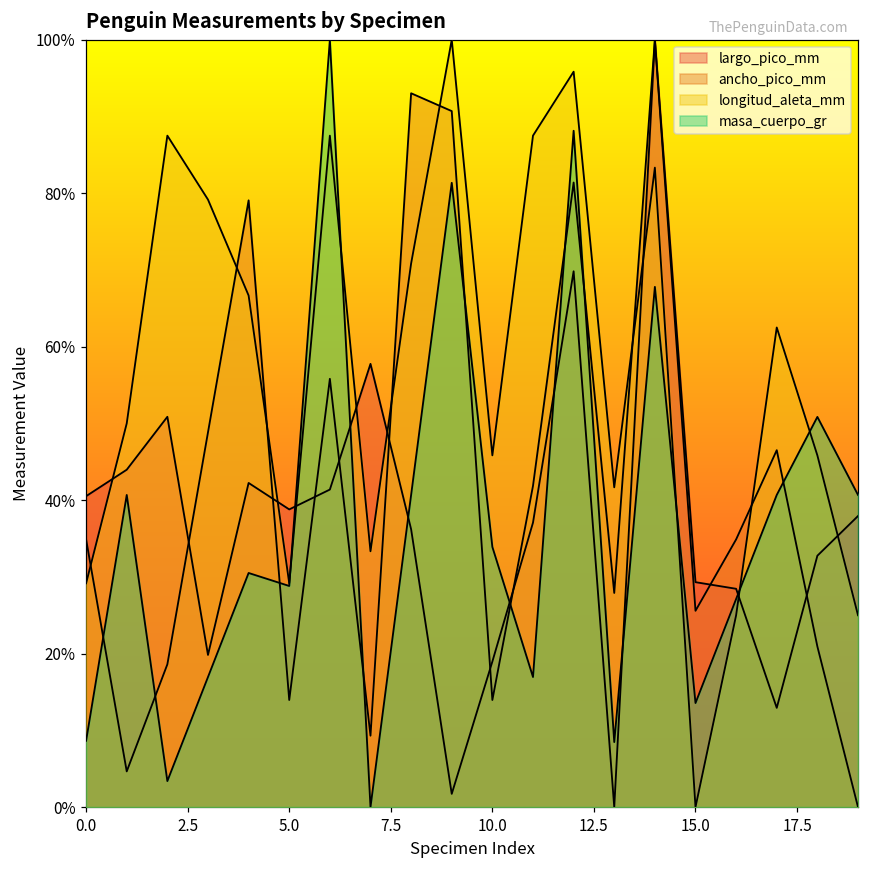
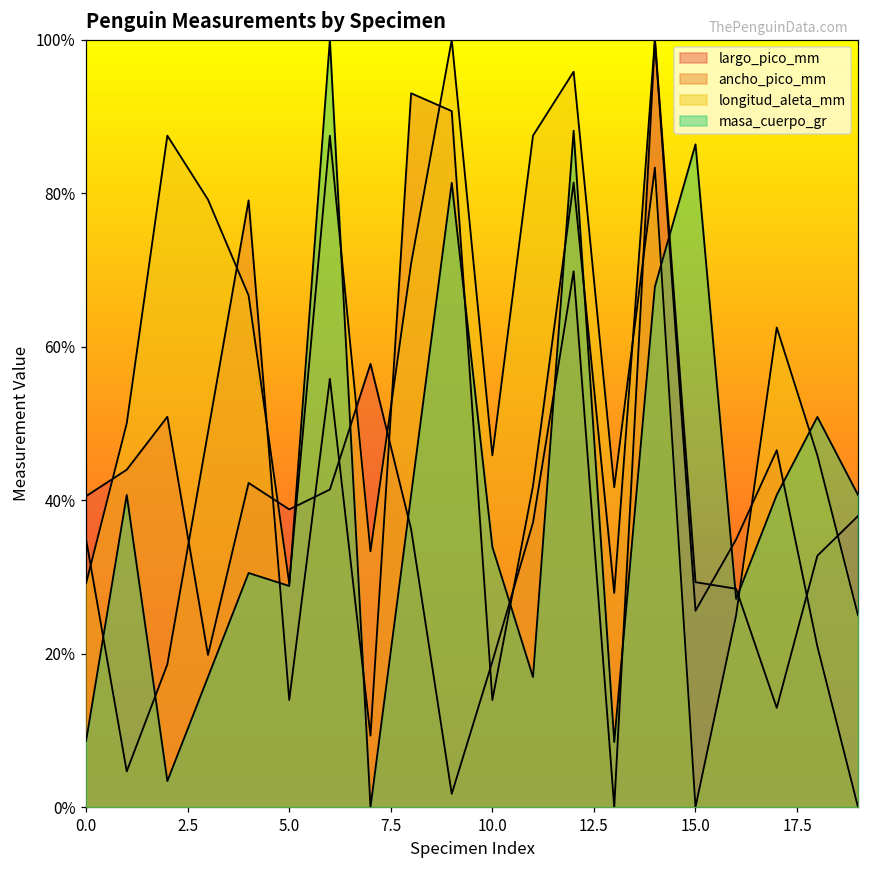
  {
    "masa_cuerpo_gr": {
      "0.0": "9%",
      "10.0": "34%",
-     "15.0": "14%"
+     "15.0": "86%"
    }
  }
